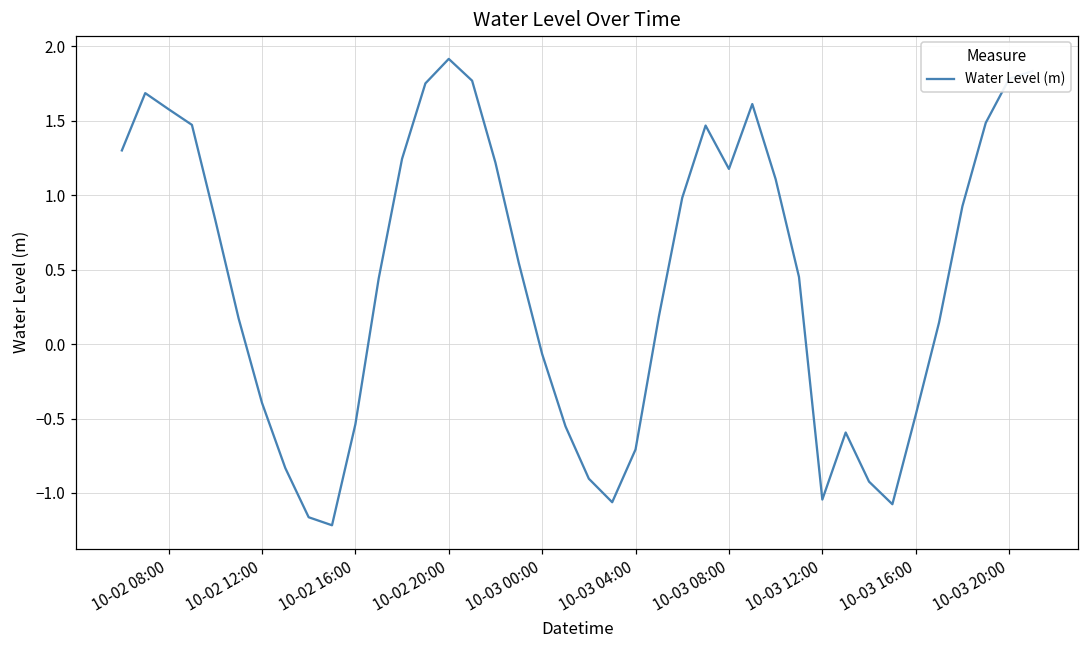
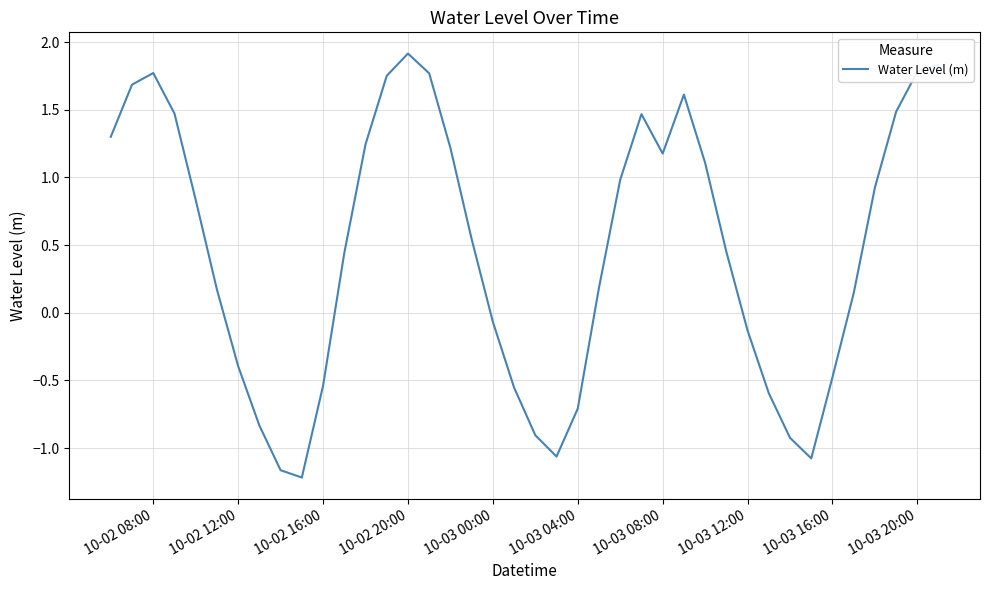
  {
-   "10-02 08:00": 1.58,
+   "10-02 08:00": 1.77,
    "10-02 12:00": -0.39,
    "10-02 16:00": -0.54,
    "10-02 20:00": 1.91,
    "10-03 00:00": -0.07,
    "10-03 04:00": -0.71,
    "10-03 08:00": 1.18,
-   "10-03 12:00": -1.04,
+   "10-03 12:00": -0.13,
    "10-03 16:00": -0.48
  }
